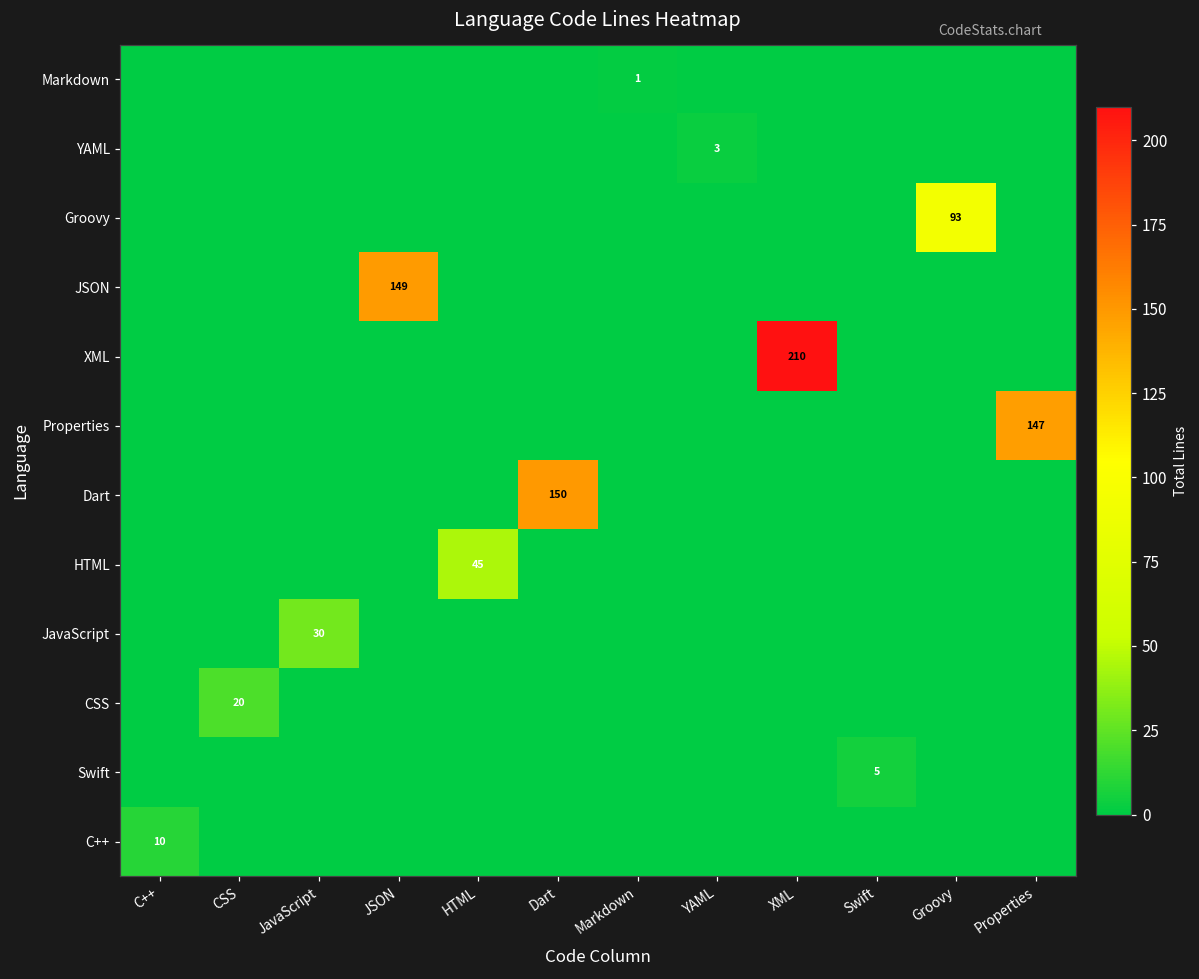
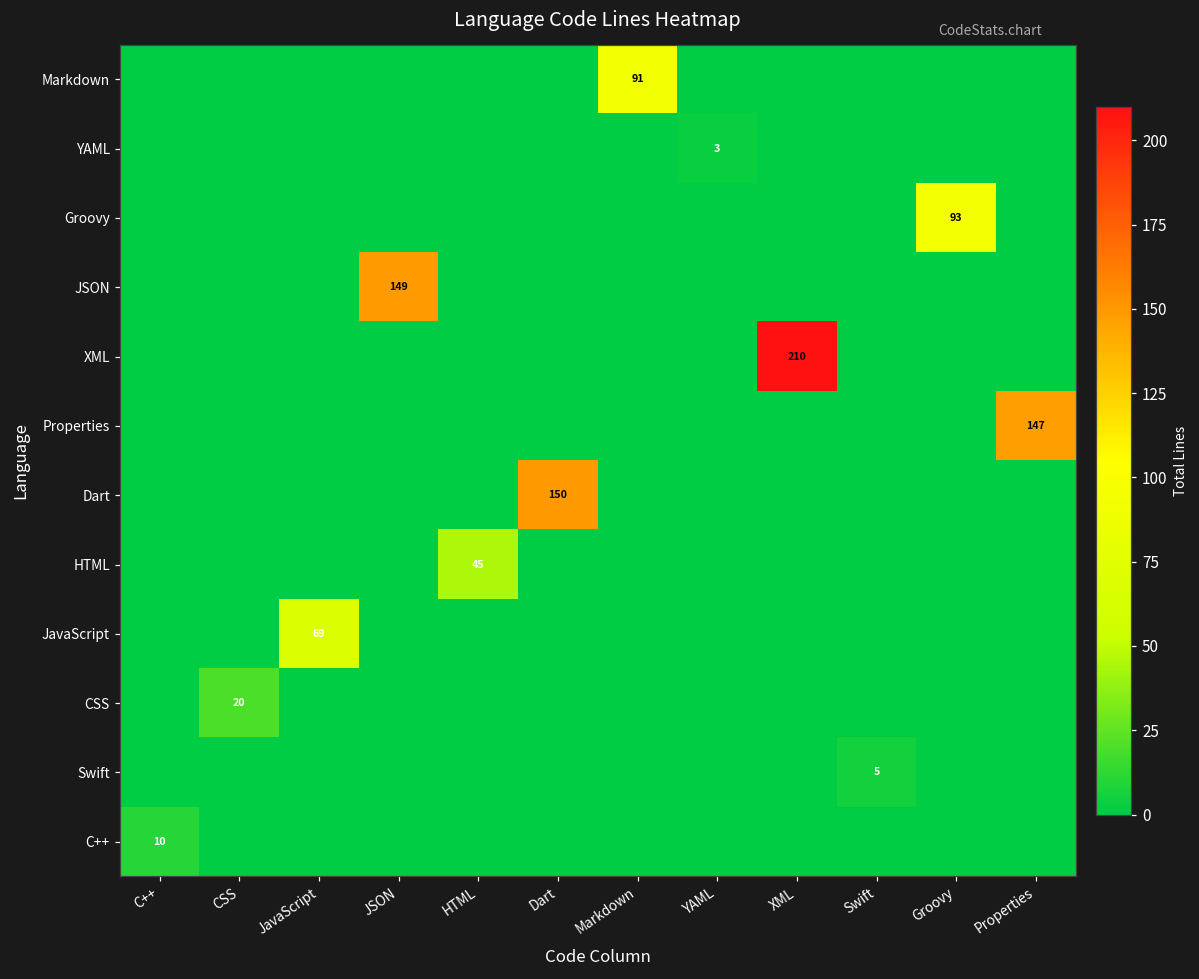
  {
    "Markdown": {
-     "Markdown": 1
+     "Markdown": 91
    },
    "YAML": {
      "YAML": 3
    },
    "Groovy": {
      "Groovy": 93
    },
    "JSON": {
      "JSON": 149
    },
    "XML": {
      "XML": 210
    },
    "Properties": {
      "Properties": 147
    },
    "Dart": {
      "Dart": 150
    },
    "HTML": {
      "HTML": 45
    },
    "JavaScript": {
-     "JavaScript": 30
+     "JavaScript": 69
    },
    "CSS": {
      "CSS": 20
    },
    "Swift": {
      "Swift": 5
    },
    "C++": {
      "C++": 10
    }
  }
